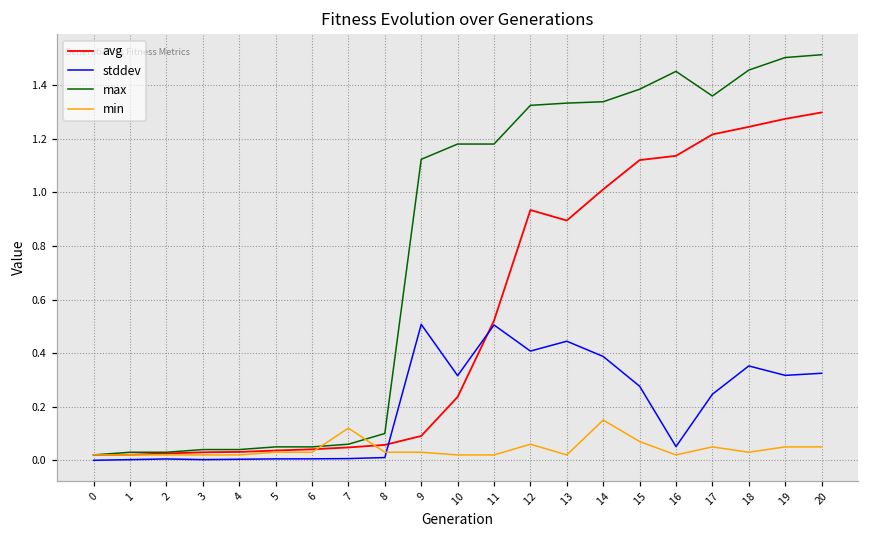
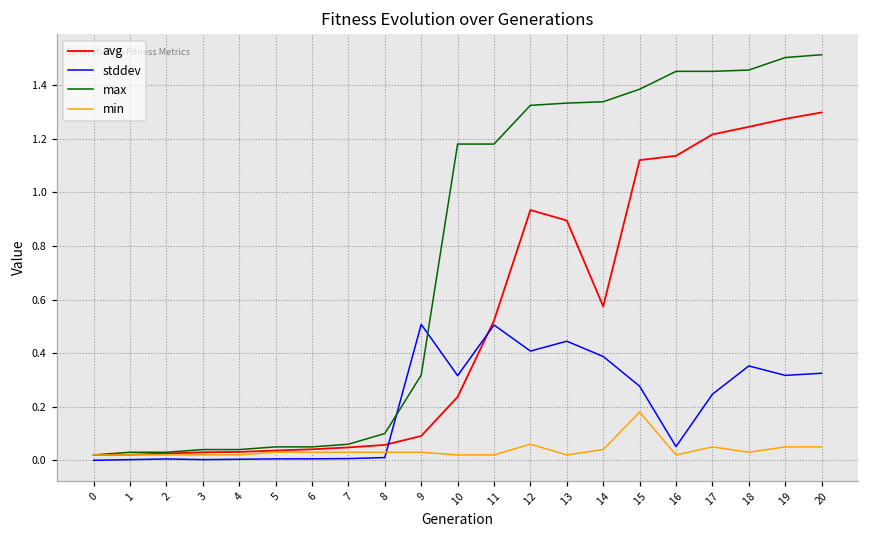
  {
    "avg": {
      "7": 0.05,
      "8": 0.06,
      "9": 0.09,
      "10": 0.24,
      "11": 0.52,
      "12": 0.93,
      "13": 0.89,
-     "14": 1.01,
+     "14": 0.57,
      "15": 1.12,
      "16": 1.14,
      "17": 1.22,
      "18": 1.24,
      "19": 1.27,
      "20": 1.30
    },
    "stddev": {
      "0": 0.00,
      "1": 0.00,
      "2": 0.00,
      "3": 0.00,
      "4": 0.00,
      "5": 0.01,
      "6": 0.01,
      "7": 0.01,
      "8": 0.01,
      "9": 0.51,
      "10": 0.32,
      "11": 0.50,
      "12": 0.41,
      "13": 0.44,
      "14": 0.39,
      "15": 0.28,
      "16": 0.05,
      "17": 0.25,
      "18": 0.35,
      "19": 0.32,
      "20": 0.32
    },
    "max": {
      "5": 0.05,
      "7": 0.06,
      "8": 0.10,
-     "9": 1.12,
+     "9": 0.32,
      "10": 1.18,
      "11": 1.18,
      "12": 1.32,
      "13": 1.33,
      "14": 1.34,
      "15": 1.38,
      "16": 1.45,
-     "17": 1.36,
+     "17": 1.45,
      "18": 1.46,
      "19": 1.50,
      "20": 1.51
    },
    "min": {
      "4": 0.02,
      "6": 0.03,
-     "7": 0.12,
+     "7": 0.03,
      "8": 0.03,
      "9": 0.03,
      "10": 0.02,
      "11": 0.02,
      "12": 0.06,
      "13": 0.02,
-     "14": 0.15,
-     "15": 0.07,
+     "14": 0.04,
+     "15": 0.18,
      "16": 0.02,
      "17": 0.05,
      "18": 0.03,
      "19": 0.05,
      "20": 0.05
    }
  }
